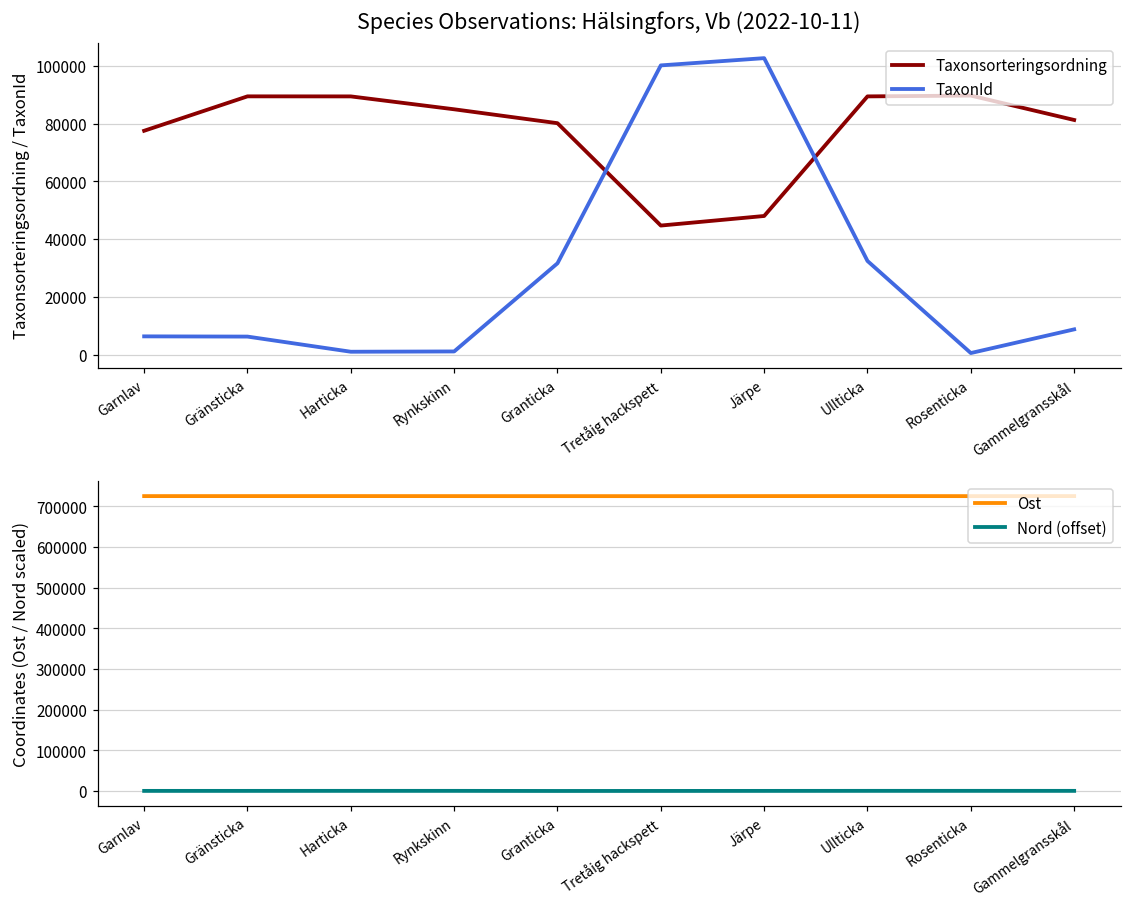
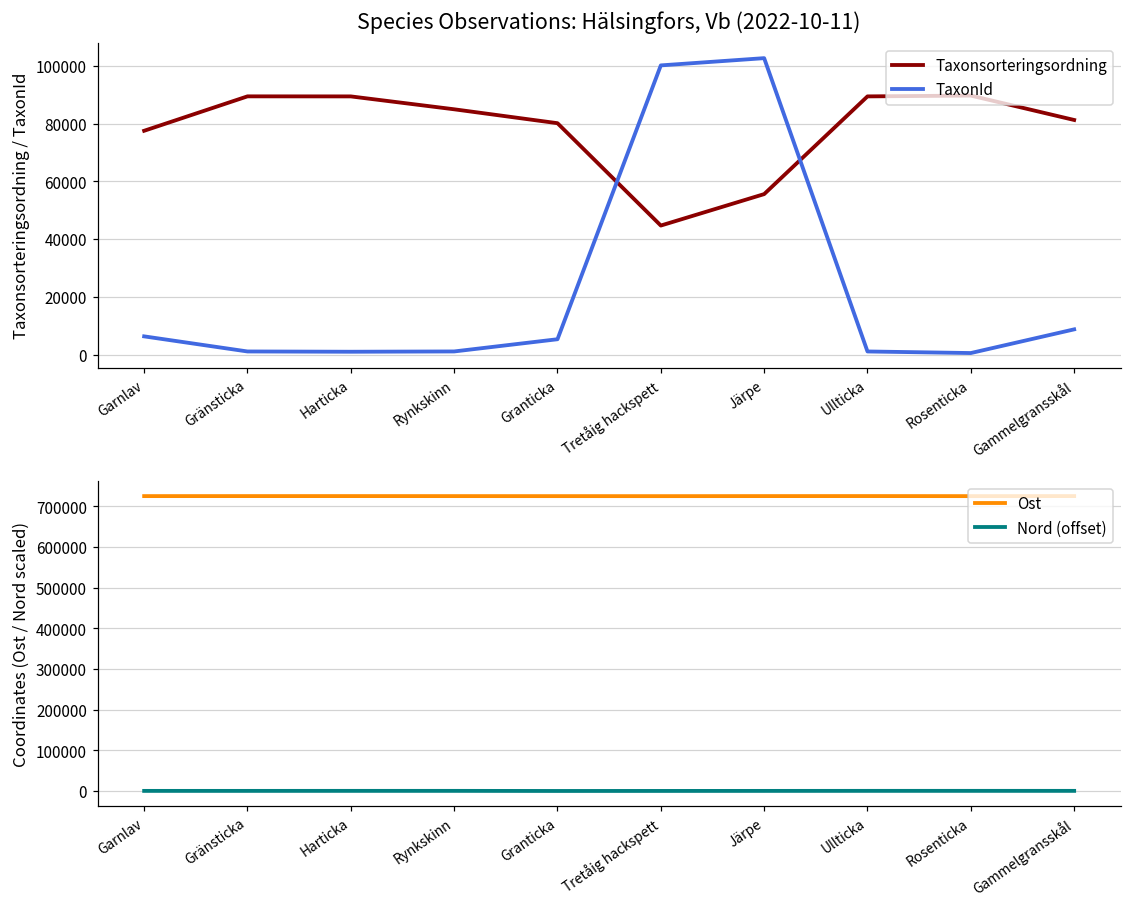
  {
    "Species Observations: Hälsingfors, Vb (2022-10-11)": {
      "Taxonsorteringsordning": {
        "Garnlav": 78000,
        "Gränsticka": 89000,
        "Harticka": 89000,
        "Rynkskinn": 85000,
        "Granticka": 80000,
        "Tretåig hackspett": 45000,
-       "Järpe": 48000,
+       "Järpe": 56000,
        "Ullticka": 89000,
        "Gammelgransskål": 81000
      },
      "TaxonId": {
        "Garnlav": 6000,
-       "Gränsticka": 6000,
+       "Gränsticka": 1000,
        "Harticka": 1000,
        "Rynkskinn": 1000,
-       "Granticka": 32000,
+       "Granticka": 5000,
        "Tretåig hackspett": 100000,
        "Järpe": 103000,
-       "Ullticka": 32000,
+       "Ullticka": 1000,
        "Rosenticka": 1000,
        "Gammelgransskål": 9000
      }
    }
  }
